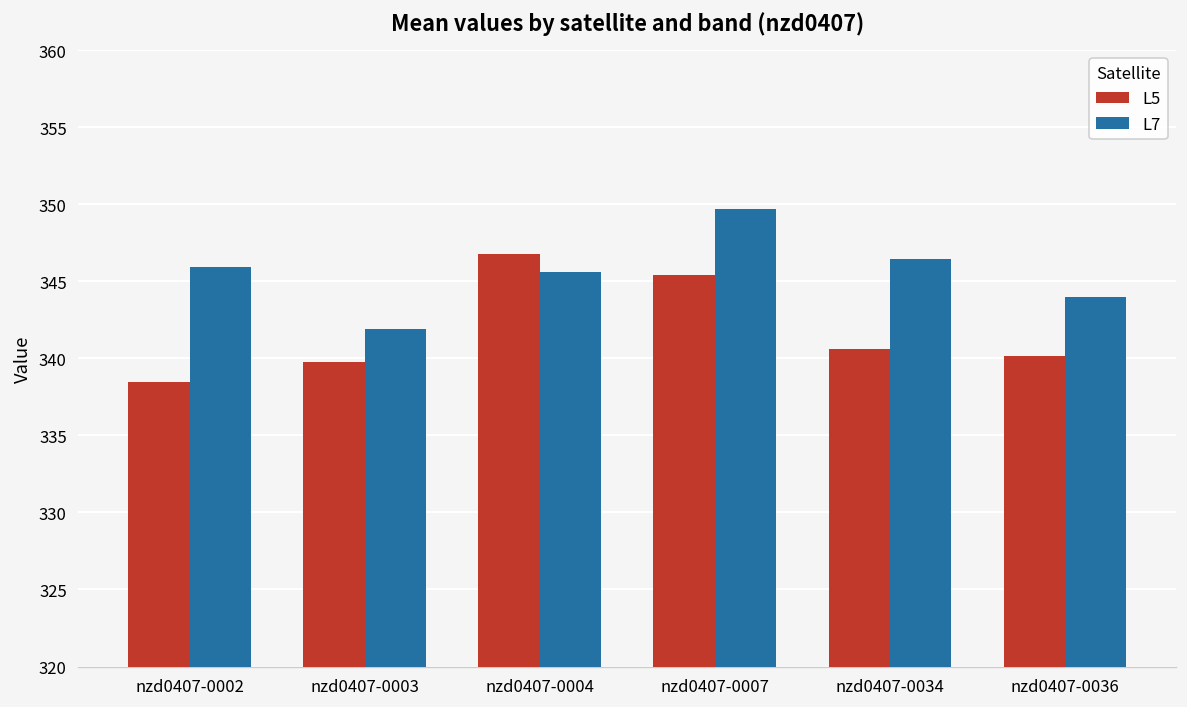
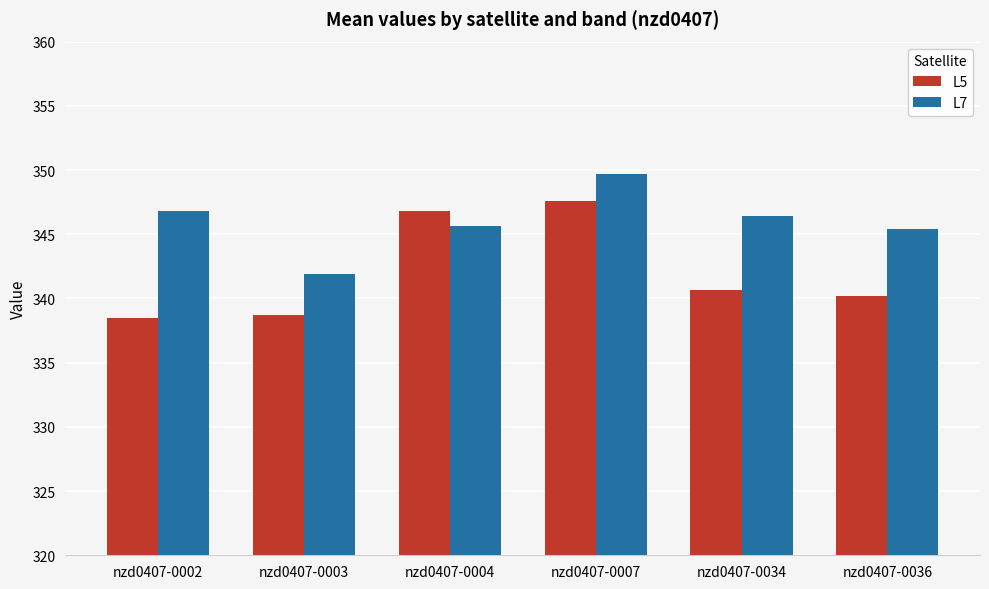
  {
    "L5": {
      "nzd0407-0002": 338.5,
-     "nzd0407-0003": 339.7,
+     "nzd0407-0003": 338.7,
      "nzd0407-0004": 346.8,
-     "nzd0407-0007": 345.4,
+     "nzd0407-0007": 347.6,
      "nzd0407-0034": 340.6,
      "nzd0407-0036": 340.2
    },
    "L7": {
-     "nzd0407-0002": 346.0,
+     "nzd0407-0002": 346.8,
      "nzd0407-0003": 341.9,
      "nzd0407-0004": 345.6,
      "nzd0407-0007": 349.7,
      "nzd0407-0034": 346.4,
-     "nzd0407-0036": 344.0
+     "nzd0407-0036": 345.4
    }
  }
